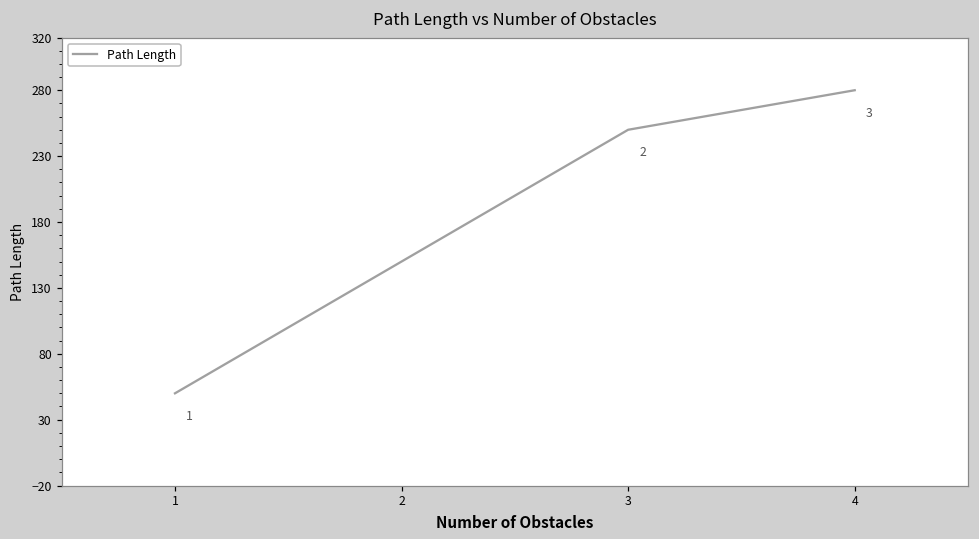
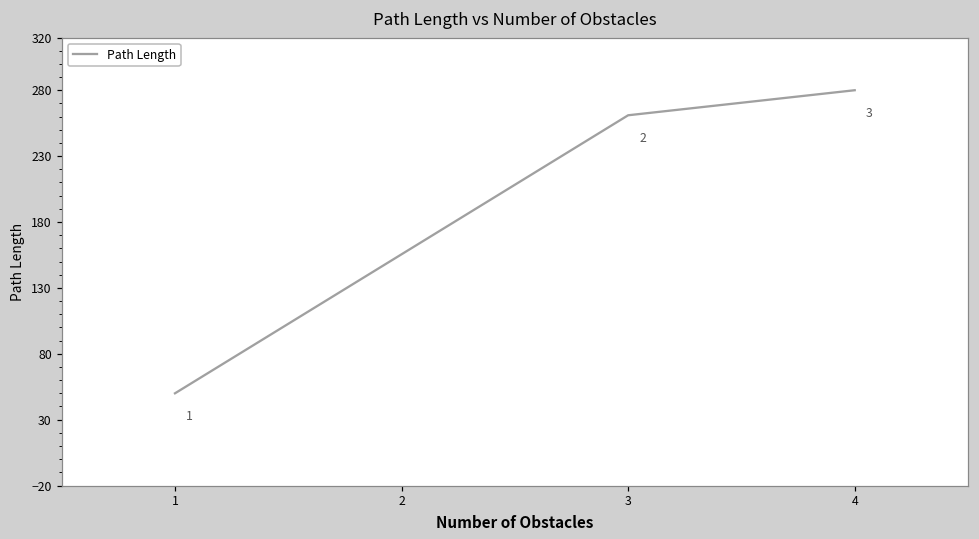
  {
-   "3": 250
+   "3": 261
  }
